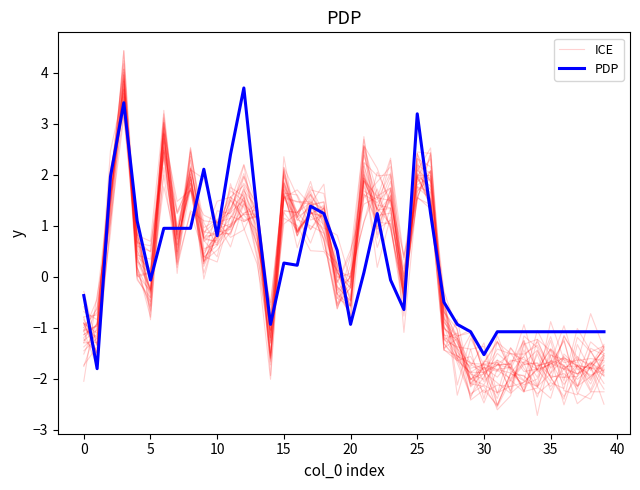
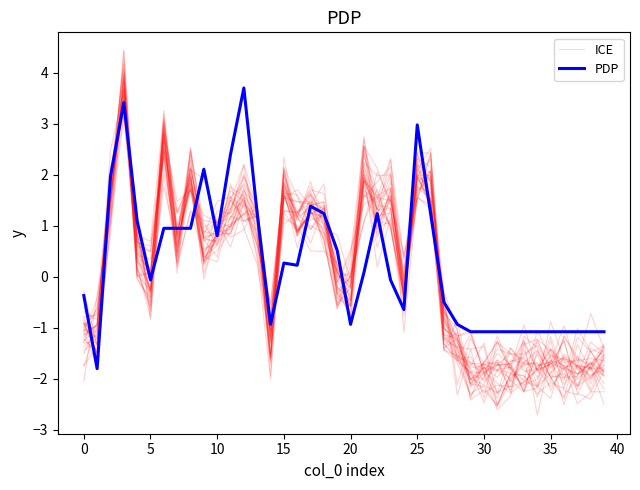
  {
    "PDP": {
      "0": -0.4,
      "15": 0.3,
-     "25": 3.2,
-     "30": -1.5,
+     "25": 3.0,
+     "30": -1.1,
      "35": -1.1
    }
  }
